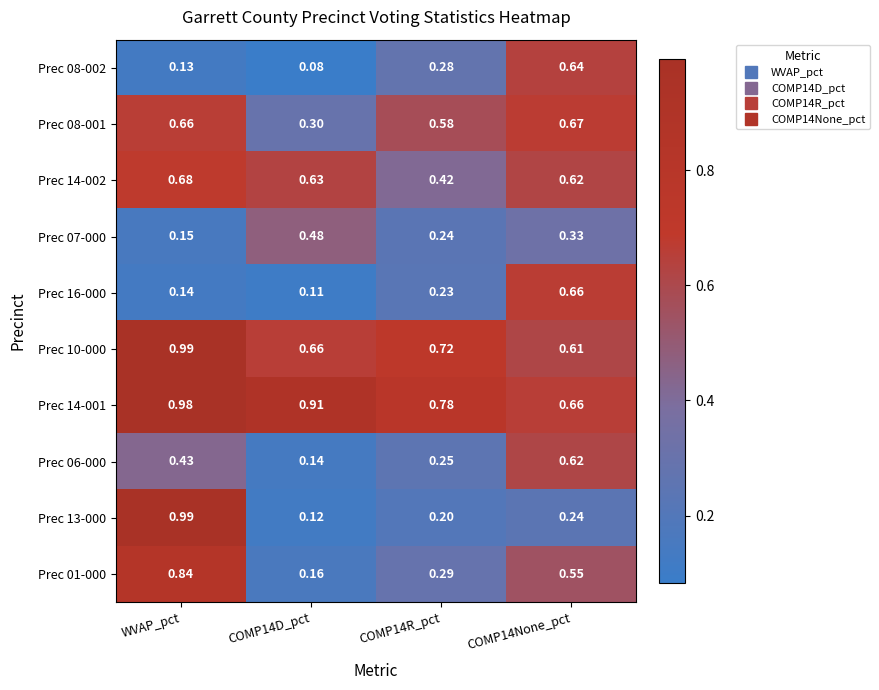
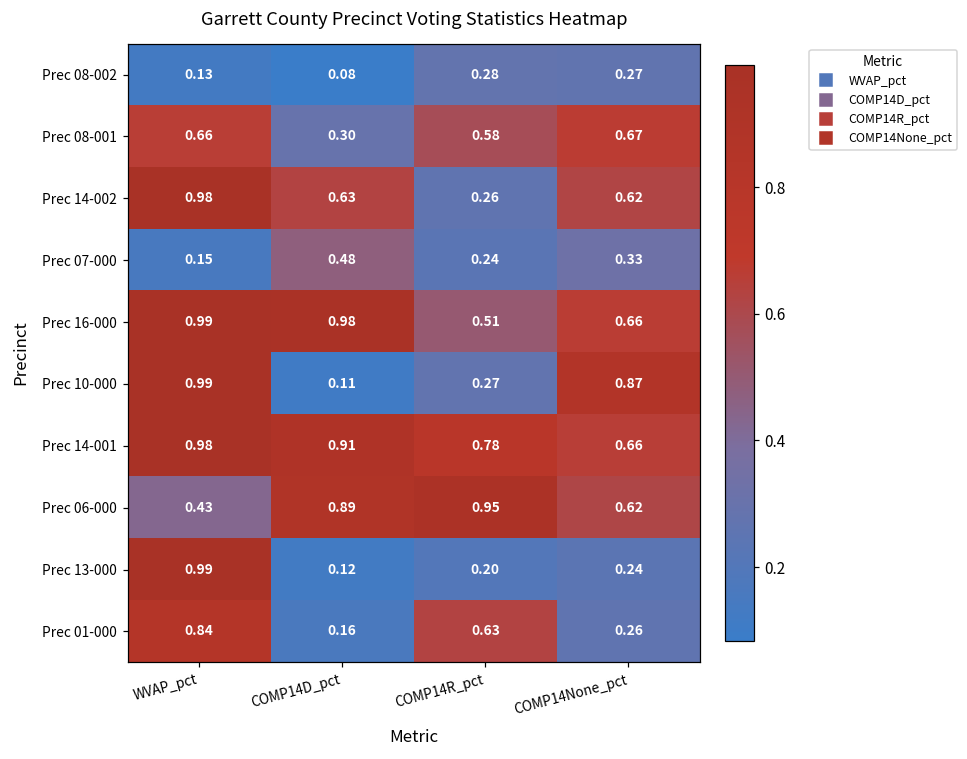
  {
    "Prec 08-002": {
      "WVAP_pct": 0.13,
      "COMP14D_pct": 0.08,
      "COMP14R_pct": 0.28,
-     "COMP14None_pct": 0.64
+     "COMP14None_pct": 0.27
    },
    "Prec 08-001": {
      "WVAP_pct": 0.66,
      "COMP14D_pct": 0.30,
      "COMP14R_pct": 0.58,
      "COMP14None_pct": 0.67
    },
    "Prec 14-002": {
-     "WVAP_pct": 0.68,
+     "WVAP_pct": 0.98,
      "COMP14D_pct": 0.63,
-     "COMP14R_pct": 0.42,
+     "COMP14R_pct": 0.26,
      "COMP14None_pct": 0.62
    },
    "Prec 07-000": {
      "WVAP_pct": 0.15,
      "COMP14D_pct": 0.48,
      "COMP14R_pct": 0.24,
      "COMP14None_pct": 0.33
    },
    "Prec 16-000": {
-     "WVAP_pct": 0.14,
-     "COMP14D_pct": 0.11,
-     "COMP14R_pct": 0.23,
+     "WVAP_pct": 0.99,
+     "COMP14D_pct": 0.98,
+     "COMP14R_pct": 0.51,
      "COMP14None_pct": 0.66
    },
    "Prec 10-000": {
      "WVAP_pct": 0.99,
-     "COMP14D_pct": 0.66,
-     "COMP14R_pct": 0.72,
-     "COMP14None_pct": 0.61
+     "COMP14D_pct": 0.11,
+     "COMP14R_pct": 0.27,
+     "COMP14None_pct": 0.87
    },
    "Prec 14-001": {
      "WVAP_pct": 0.98,
      "COMP14D_pct": 0.91,
      "COMP14R_pct": 0.78,
      "COMP14None_pct": 0.66
    },
    "Prec 06-000": {
      "WVAP_pct": 0.43,
-     "COMP14D_pct": 0.14,
-     "COMP14R_pct": 0.25,
+     "COMP14D_pct": 0.89,
+     "COMP14R_pct": 0.95,
      "COMP14None_pct": 0.62
    },
    "Prec 13-000": {
      "WVAP_pct": 0.99,
      "COMP14D_pct": 0.12,
      "COMP14R_pct": 0.20,
      "COMP14None_pct": 0.24
    },
    "Prec 01-000": {
      "WVAP_pct": 0.84,
      "COMP14D_pct": 0.16,
-     "COMP14R_pct": 0.29,
-     "COMP14None_pct": 0.55
+     "COMP14R_pct": 0.63,
+     "COMP14None_pct": 0.26
    }
  }
